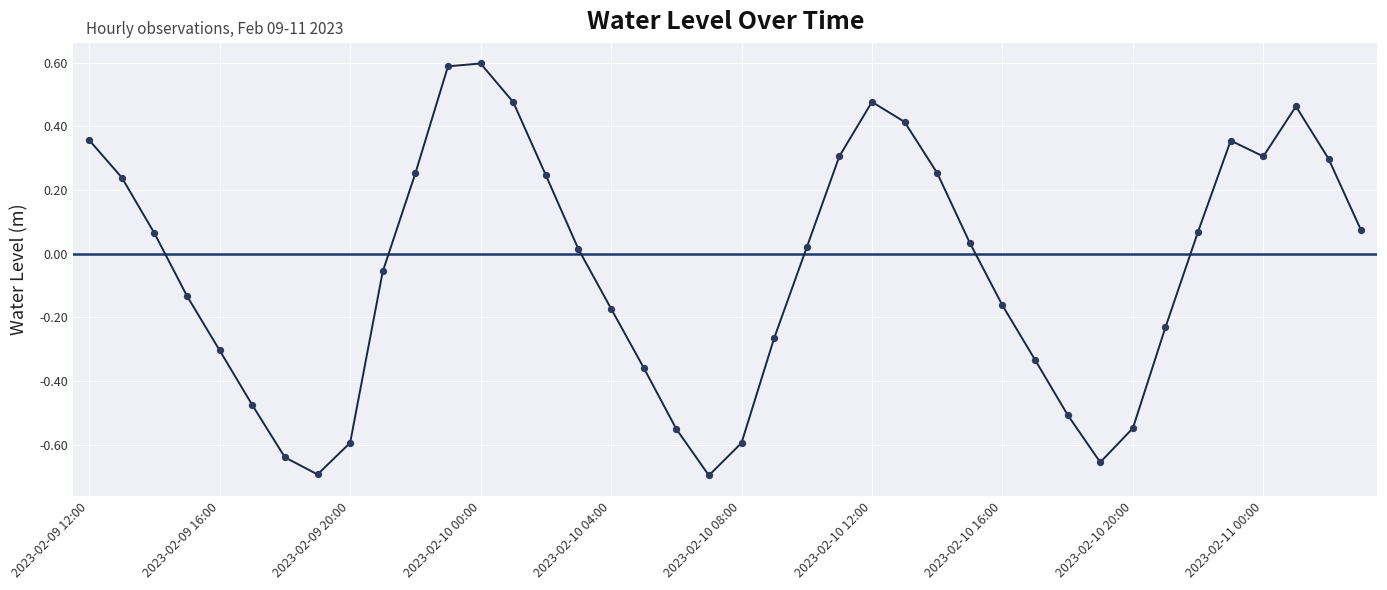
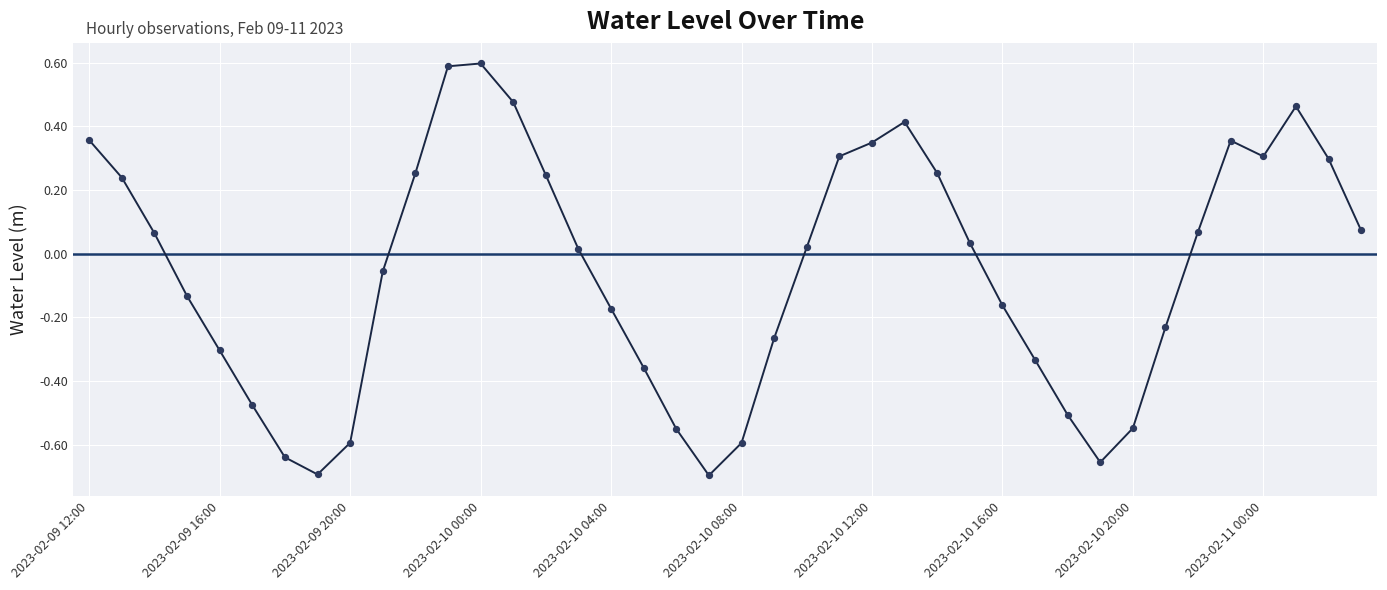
  {
    "2023-02-09 12:00": 0.36,
    "2023-02-09 16:00": -0.30,
    "2023-02-09 20:00": -0.59,
    "2023-02-10 00:00": 0.60,
    "2023-02-10 04:00": -0.17,
    "2023-02-10 08:00": -0.59,
-   "2023-02-10 12:00": 0.48,
+   "2023-02-10 12:00": 0.35,
    "2023-02-10 16:00": -0.16,
    "2023-02-10 20:00": -0.55,
    "2023-02-11 00:00": 0.31
  }
